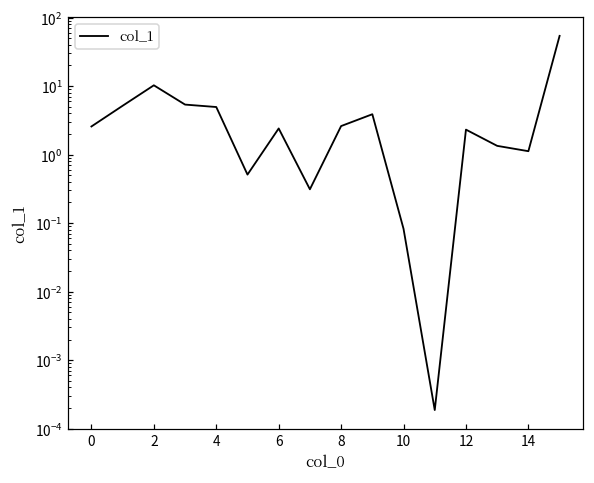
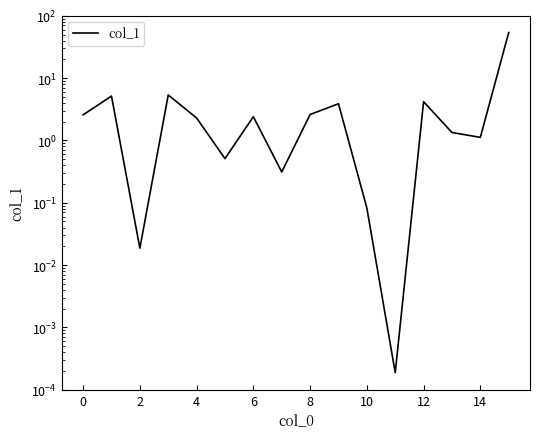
  {
    "0": 2.6,
-   "2": 10,
-   "4": 5,
+   "2": 0.019,
+   "4": 2.3,
    "6": 2.4,
    "8": 2.6,
    "10": 0.08,
-   "12": 2.3,
+   "12": 4,
    "14": 1.1
  }
